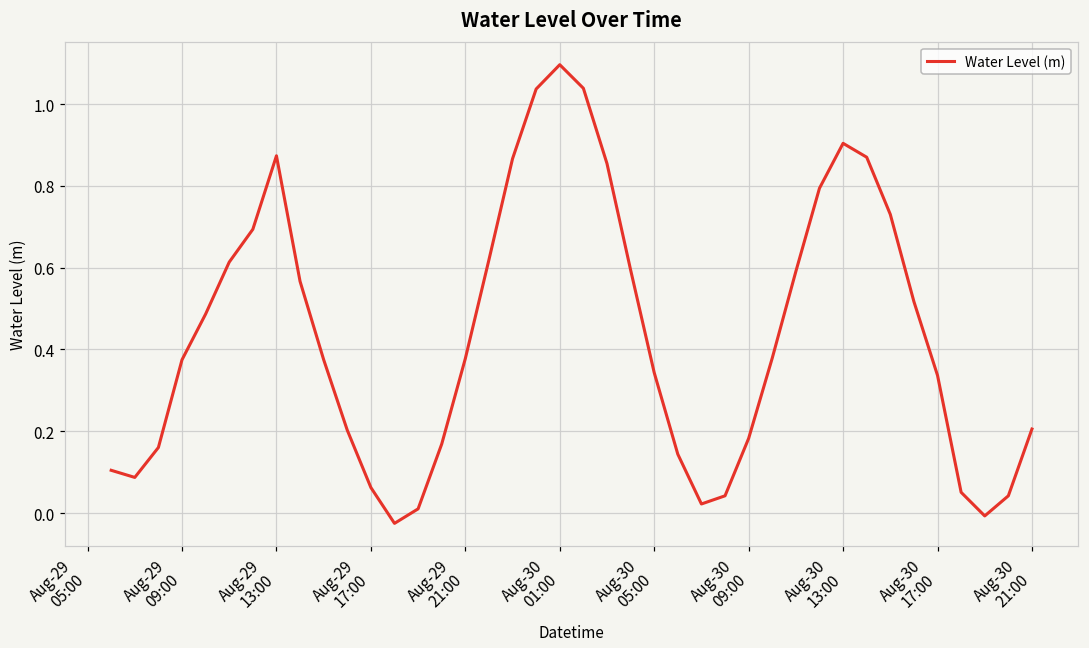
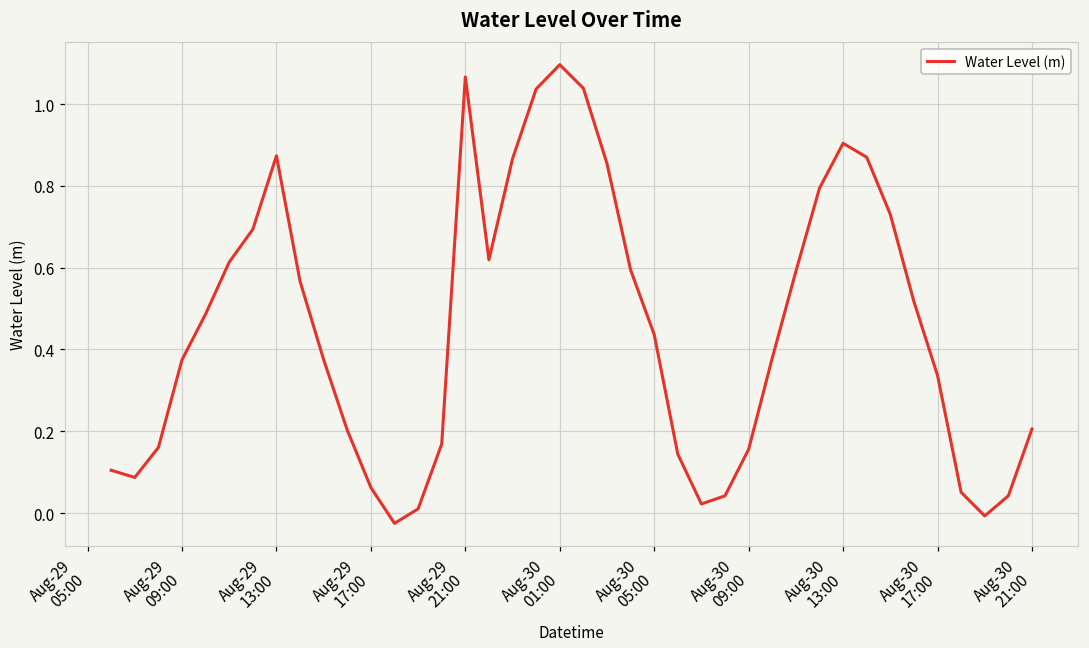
  {
    "Aug-29 09:00": 0.37,
    "Aug-29 13:00": 0.87,
    "Aug-29 17:00": 0.06,
-   "Aug-29 21:00": 0.38,
+   "Aug-29 21:00": 1.07,
    "Aug-30 01:00": 1.10,
-   "Aug-30 05:00": 0.34,
-   "Aug-30 09:00": 0.18,
+   "Aug-30 05:00": 0.44,
+   "Aug-30 09:00": 0.16,
    "Aug-30 13:00": 0.90,
    "Aug-30 17:00": 0.34,
    "Aug-30 21:00": 0.21
  }
